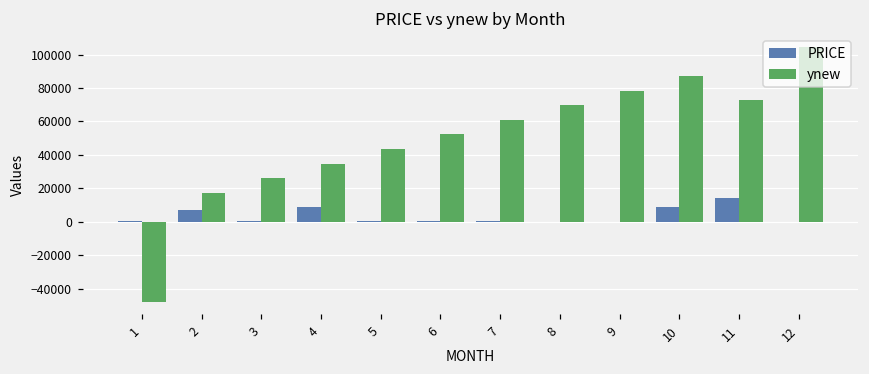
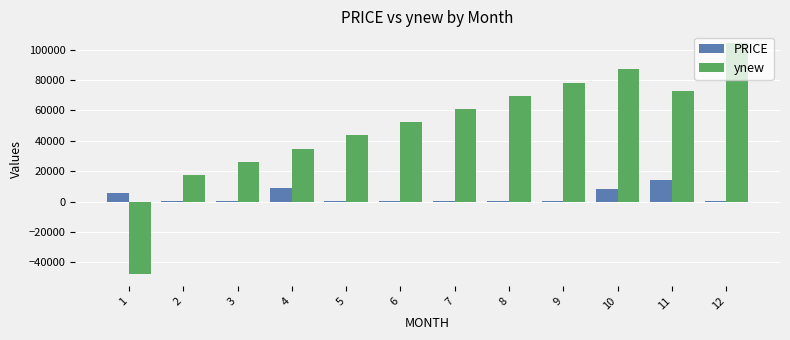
  {
    "PRICE": {
-     "1": 0,
-     "2": 7000,
+     "1": 6000,
+     "2": 0,
      "4": 9000,
      "10": 9000,
      "11": 14000
    },
    "ynew": {
      "1": -48000,
      "2": 17000,
      "3": 26000,
      "4": 35000,
      "5": 44000,
      "6": 52000,
      "7": 61000,
      "8": 70000,
      "9": 78000,
      "10": 87000,
      "11": 73000
    }
  }
